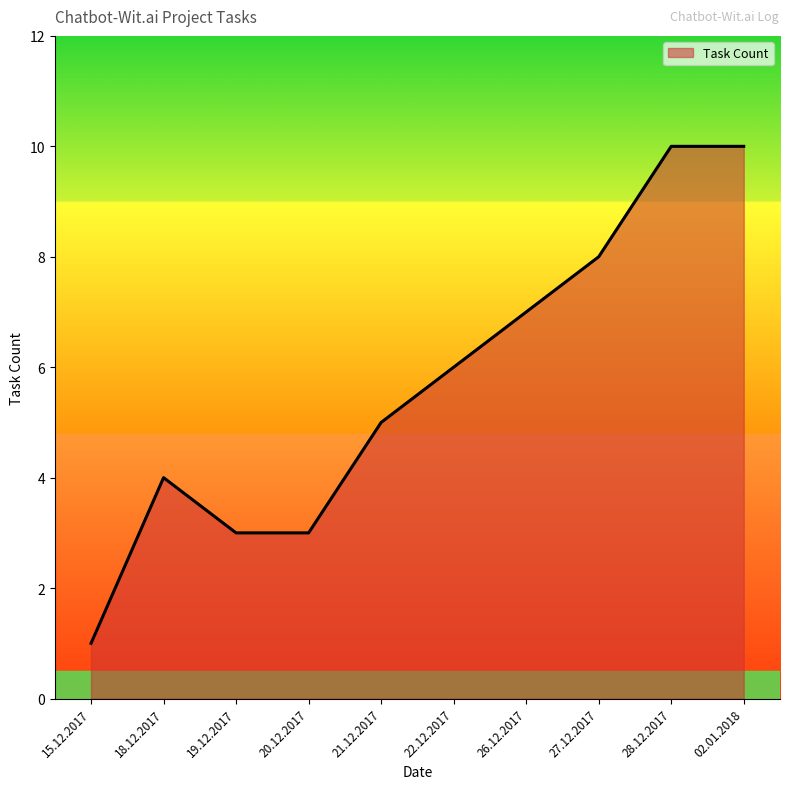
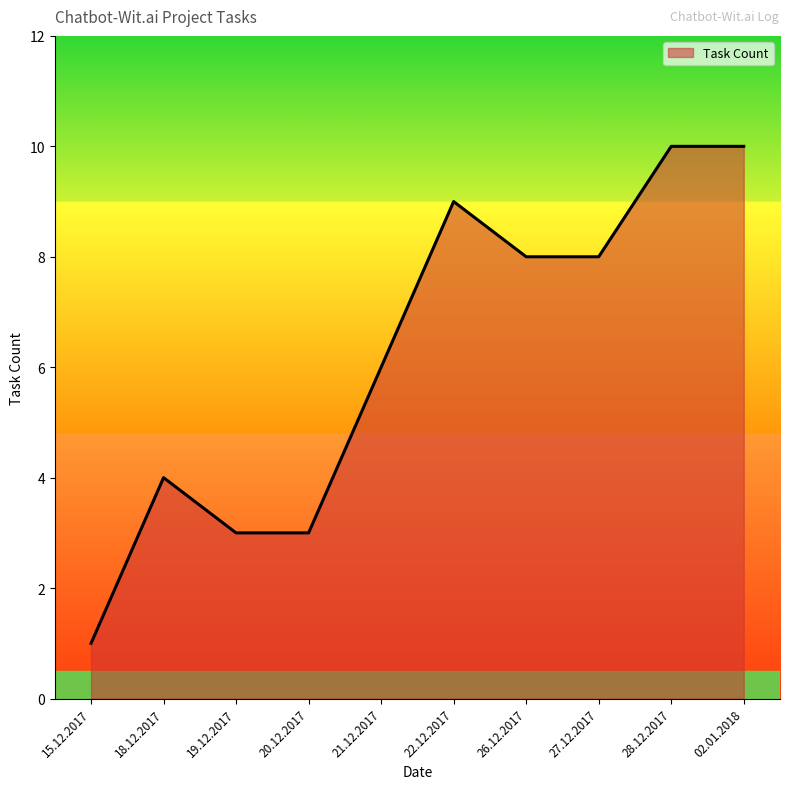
  {
    "15.12.2017": 1,
    "18.12.2017": 4,
    "19.12.2017": 3,
    "20.12.2017": 3,
-   "21.12.2017": 5,
-   "22.12.2017": 6,
-   "26.12.2017": 7,
+   "21.12.2017": 6,
+   "22.12.2017": 9,
+   "26.12.2017": 8,
    "27.12.2017": 8,
    "28.12.2017": 10,
    "02.01.2018": 10
  }
